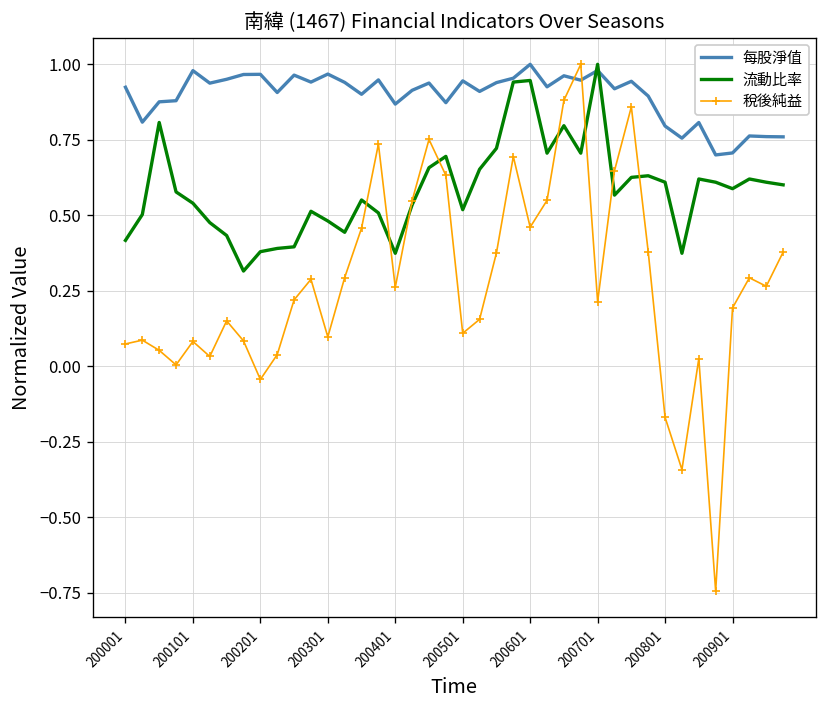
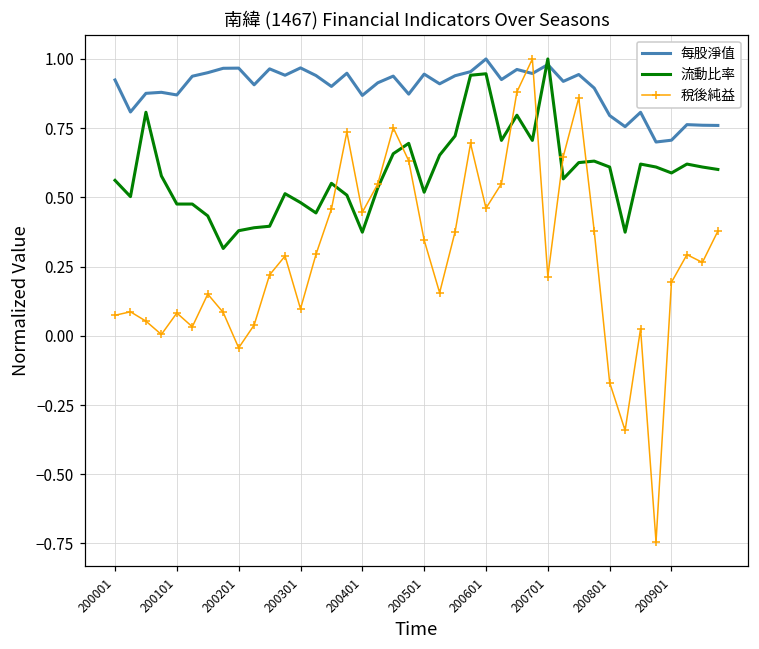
  {
    "每股淨值": {
      "200001": 0.92,
-     "200101": 0.98,
+     "200101": 0.87,
      "200201": 0.97,
      "200301": 0.97,
      "200401": 0.87,
      "200501": 0.95,
      "200601": 1.00,
      "200701": 0.98,
      "200801": 0.80,
      "200901": 0.71
    },
    "流動比率": {
-     "200001": 0.42,
-     "200101": 0.54,
+     "200001": 0.56,
+     "200101": 0.48,
      "200201": 0.38,
      "200301": 0.48,
      "200401": 0.37,
      "200501": 0.52,
      "200601": 0.95,
      "200701": 1.00,
      "200801": 0.61,
      "200901": 0.59
    },
    "稅後純益": {
      "200001": 0.07,
      "200101": 0.08,
      "200201": -0.04,
      "200301": 0.10,
-     "200401": 0.26,
-     "200501": 0.11,
+     "200401": 0.45,
+     "200501": 0.35,
      "200601": 0.46,
      "200701": 0.21,
      "200801": -0.17,
      "200901": 0.19
    }
  }
